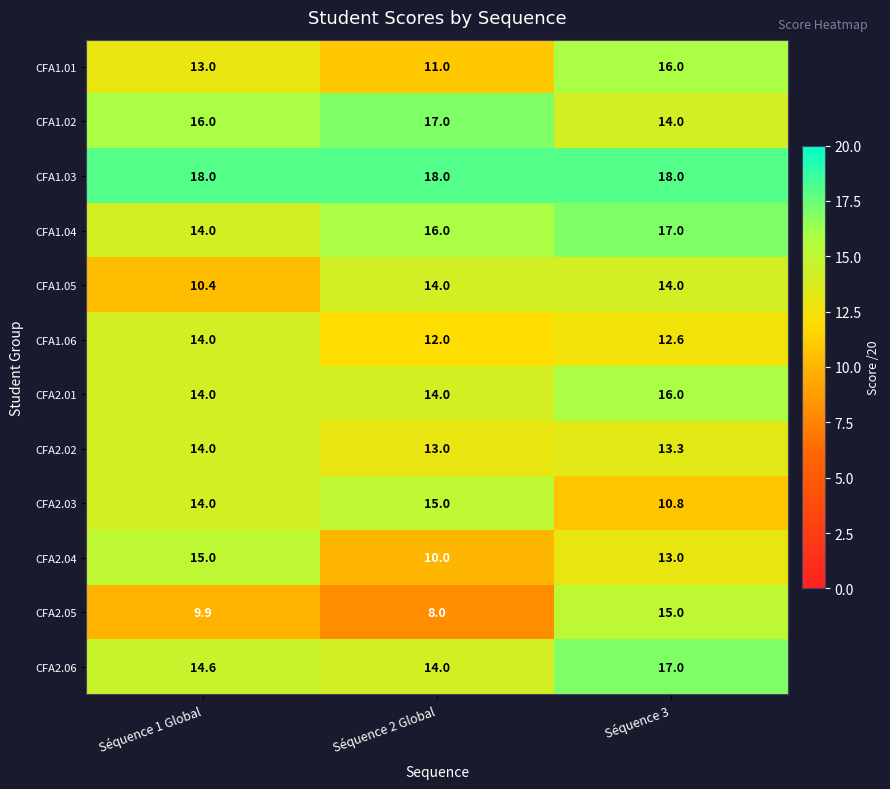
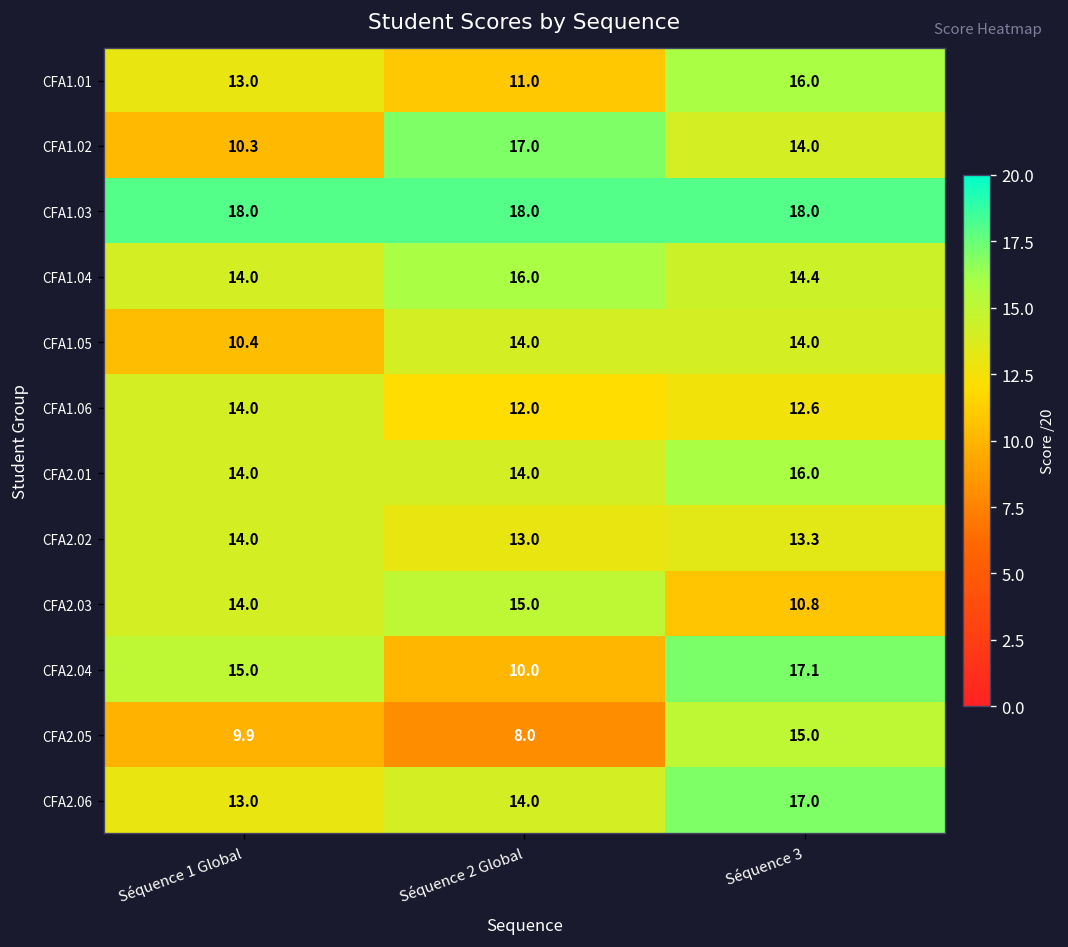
  {
    "CFA1.01": {
      "Séquence 1 Global": 13.0,
      "Séquence 2 Global": 11.0,
      "Séquence 3": 16.0
    },
    "CFA1.02": {
-     "Séquence 1 Global": 16.0,
+     "Séquence 1 Global": 10.3,
      "Séquence 2 Global": 17.0,
      "Séquence 3": 14.0
    },
    "CFA1.03": {
      "Séquence 1 Global": 18.0,
      "Séquence 2 Global": 18.0,
      "Séquence 3": 18.0
    },
    "CFA1.04": {
      "Séquence 1 Global": 14.0,
      "Séquence 2 Global": 16.0,
-     "Séquence 3": 17.0
+     "Séquence 3": 14.4
    },
    "CFA1.05": {
      "Séquence 1 Global": 10.4,
      "Séquence 2 Global": 14.0,
      "Séquence 3": 14.0
    },
    "CFA1.06": {
      "Séquence 1 Global": 14.0,
      "Séquence 2 Global": 12.0,
      "Séquence 3": 12.6
    },
    "CFA2.01": {
      "Séquence 1 Global": 14.0,
      "Séquence 2 Global": 14.0,
      "Séquence 3": 16.0
    },
    "CFA2.02": {
      "Séquence 1 Global": 14.0,
      "Séquence 2 Global": 13.0,
      "Séquence 3": 13.3
    },
    "CFA2.03": {
      "Séquence 1 Global": 14.0,
      "Séquence 2 Global": 15.0,
      "Séquence 3": 10.8
    },
    "CFA2.04": {
      "Séquence 1 Global": 15.0,
      "Séquence 2 Global": 10.0,
-     "Séquence 3": 13.0
+     "Séquence 3": 17.1
    },
    "CFA2.05": {
      "Séquence 1 Global": 9.9,
      "Séquence 2 Global": 8.0,
      "Séquence 3": 15.0
    },
    "CFA2.06": {
-     "Séquence 1 Global": 14.6,
+     "Séquence 1 Global": 13.0,
      "Séquence 2 Global": 14.0,
      "Séquence 3": 17.0
    }
  }
